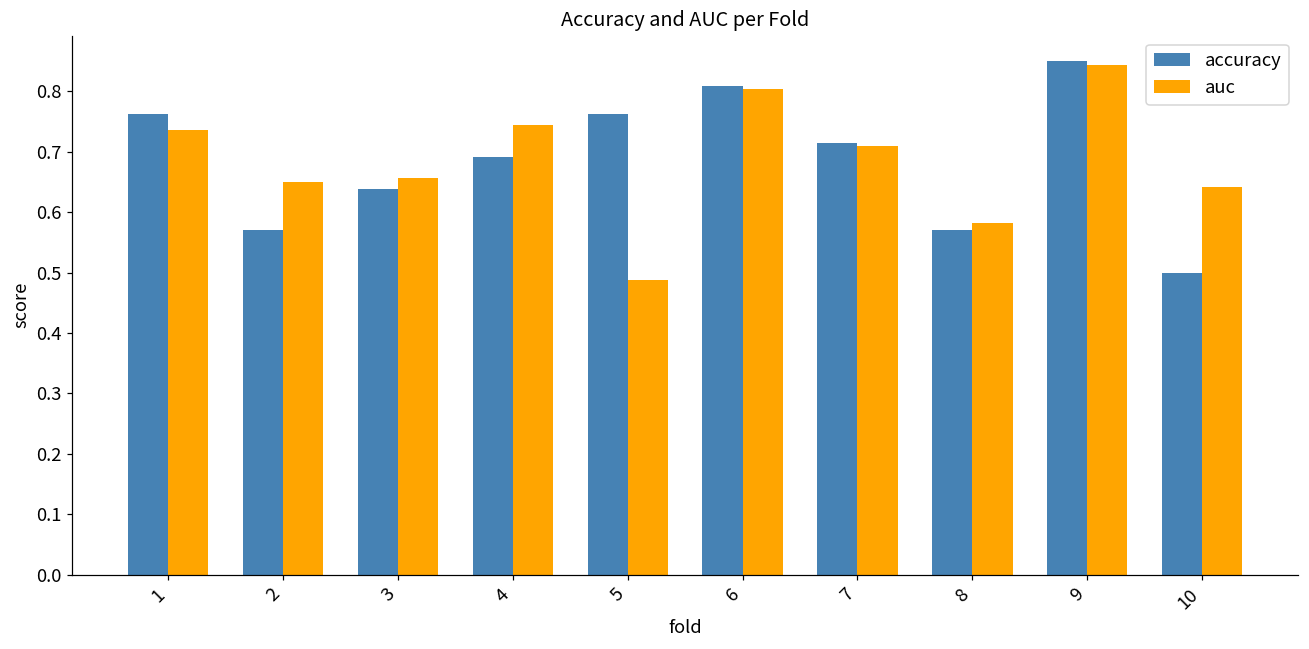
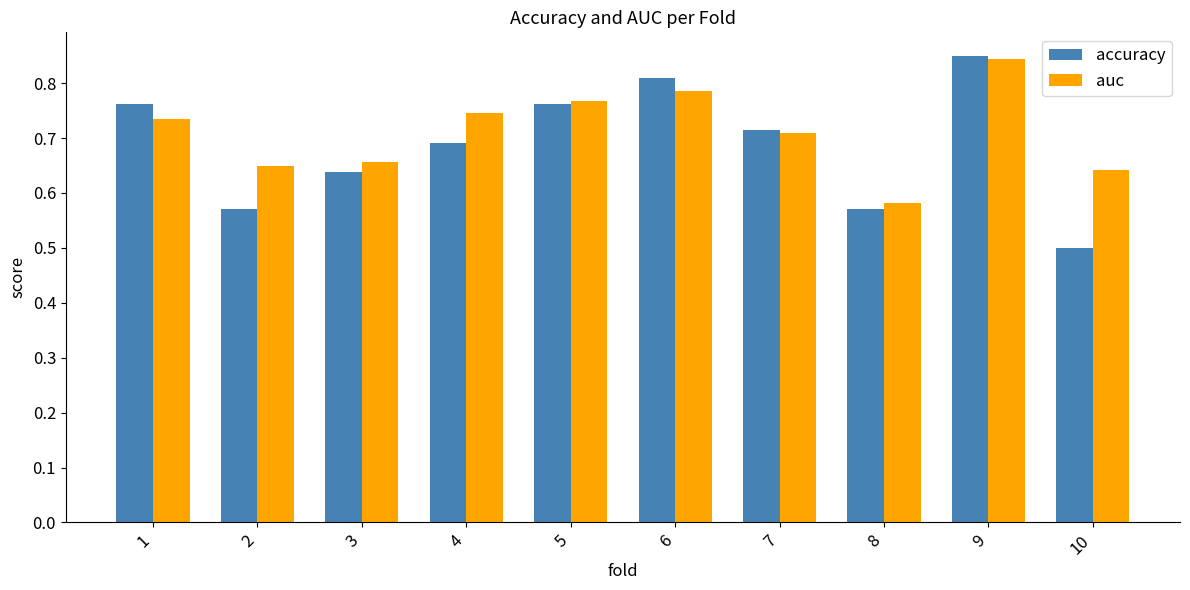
  {
    "accuracy": {
      "1": 0.76,
      "2": 0.57,
      "3": 0.64,
      "4": 0.69,
      "5": 0.76,
      "6": 0.81,
      "7": 0.71,
      "8": 0.57,
      "9": 0.85,
      "10": 0.50
    },
    "auc": {
      "1": 0.74,
      "2": 0.65,
      "3": 0.66,
      "4": 0.75,
-     "5": 0.49,
-     "6": 0.80,
+     "5": 0.77,
+     "6": 0.79,
      "7": 0.71,
      "8": 0.58,
      "9": 0.84,
      "10": 0.64
    }
  }
